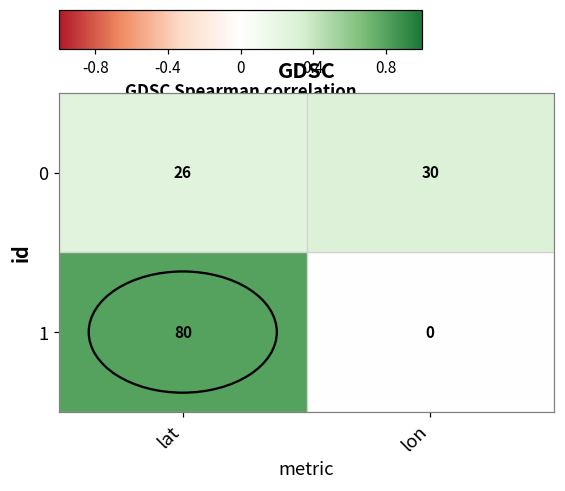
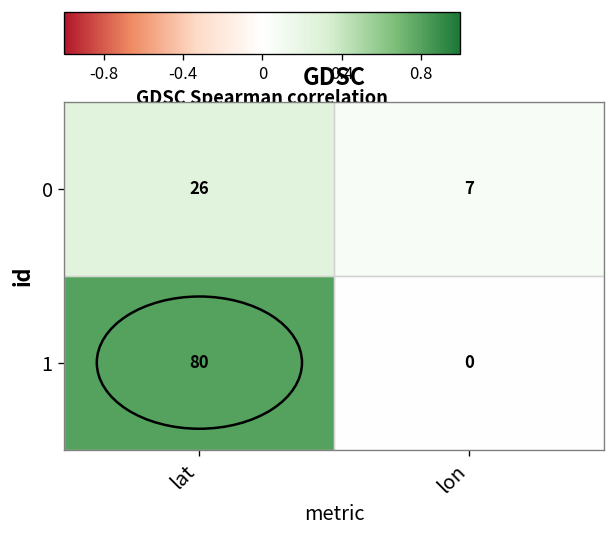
  {
    "0": {
      "lat": 26,
-     "lon": 30
+     "lon": 7
    },
    "1": {
      "lat": 80,
      "lon": 0
    }
  }
